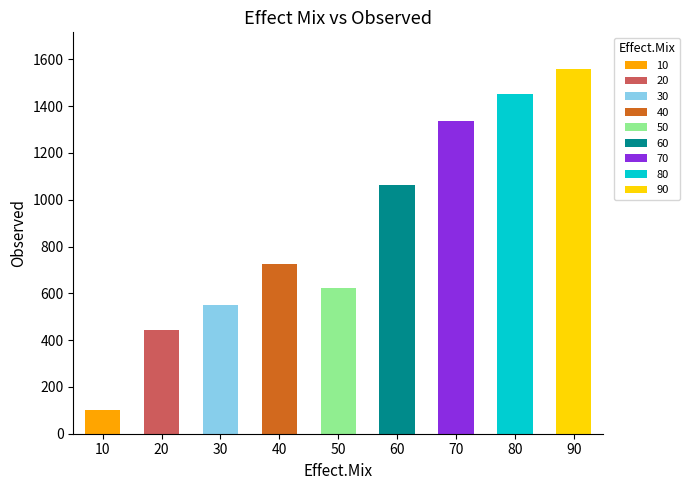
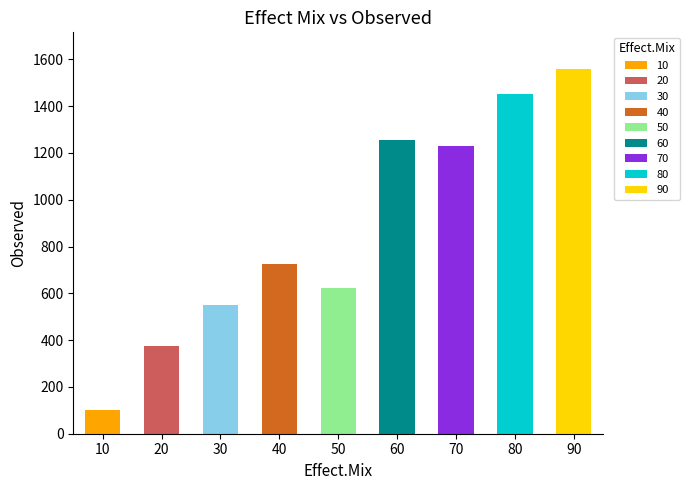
  {
    "10": 100,
-   "20": 440,
+   "20": 380,
    "30": 550,
    "40": 720,
    "50": 620,
-   "60": 1060,
-   "70": 1340,
+   "60": 1250,
+   "70": 1230,
    "80": 1450,
    "90": 1560
  }
